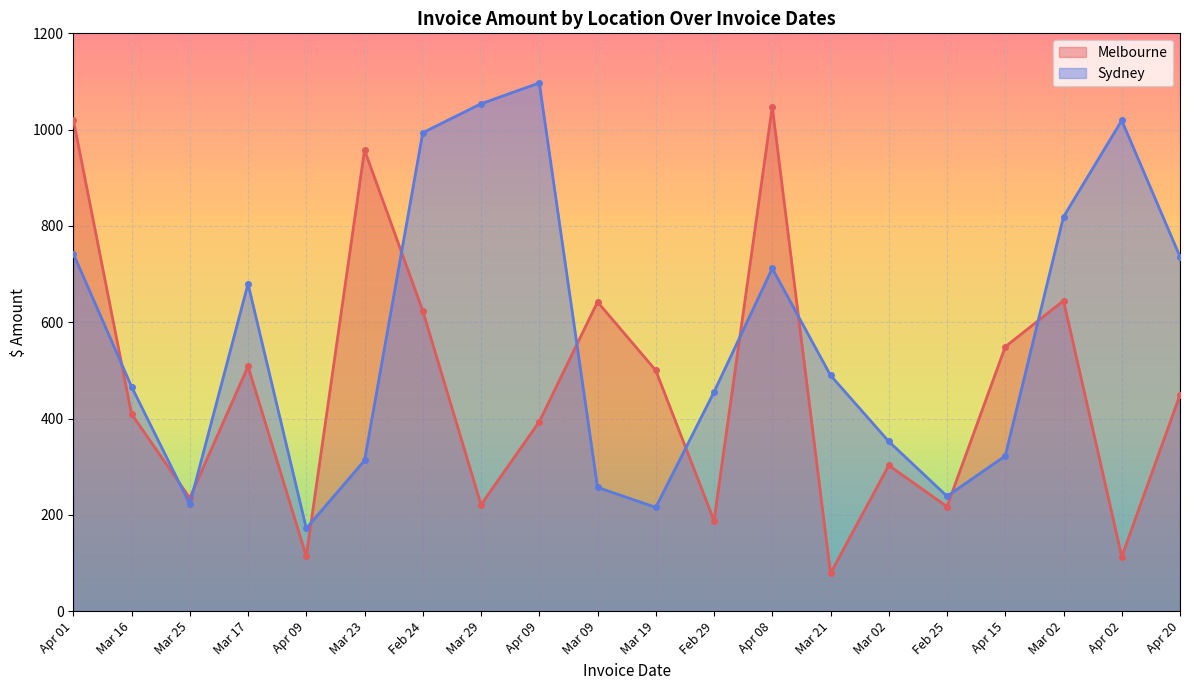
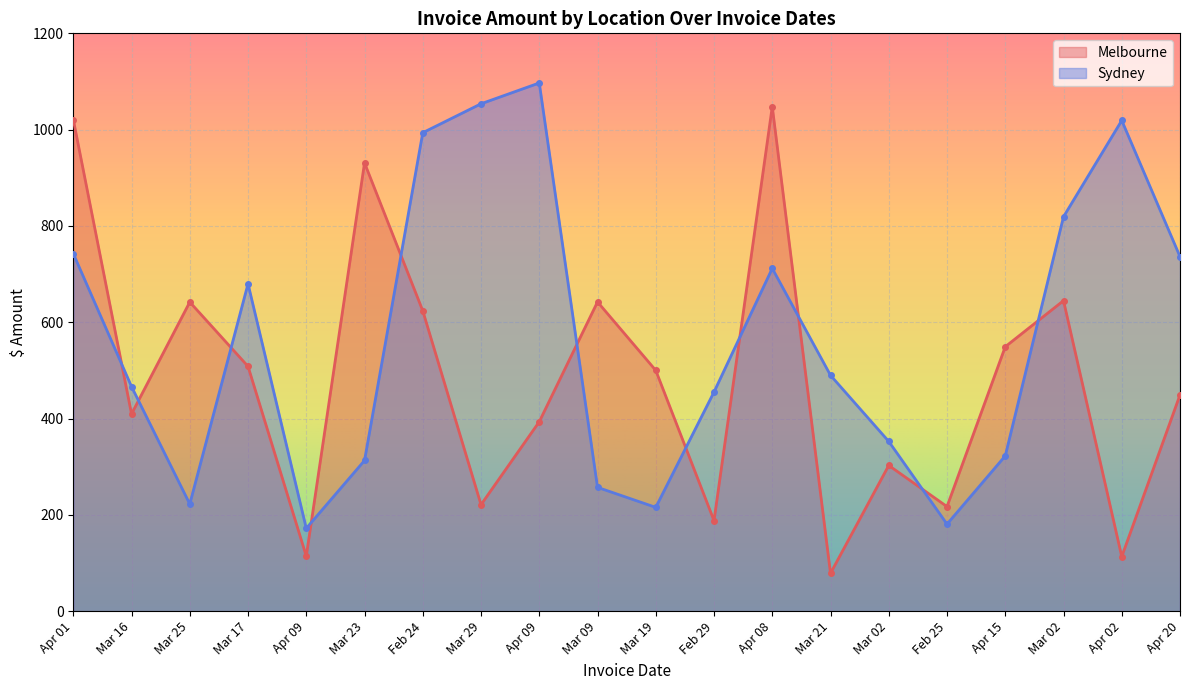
  {
    "Melbourne": {
      "Apr 01": 1020,
      "Mar 16": 410,
-     "Mar 25": 230,
+     "Mar 25": 640,
      "Mar 17": 510,
-     "Mar 23": 960,
+     "Mar 23": 930,
      "Feb 24": 620,
      "Mar 29": 220,
      "Mar 09": 640,
      "Mar 19": 500,
      "Feb 29": 190,
      "Apr 08": 1050,
      "Mar 21": 80,
      "Feb 25": 220,
      "Apr 15": 550,
      "Apr 02": 110,
      "Apr 20": 450
    },
    "Sydney": {
      "Apr 01": 740,
      "Mar 16": 470,
      "Mar 25": 220,
      "Mar 17": 680,
      "Mar 23": 310,
      "Feb 24": 990,
      "Mar 29": 1050,
      "Mar 09": 260,
      "Mar 19": 220,
      "Feb 29": 460,
      "Apr 08": 710,
      "Mar 21": 490,
-     "Feb 25": 240,
+     "Feb 25": 180,
      "Apr 15": 320,
      "Apr 02": 1020,
      "Apr 20": 740
    }
  }
